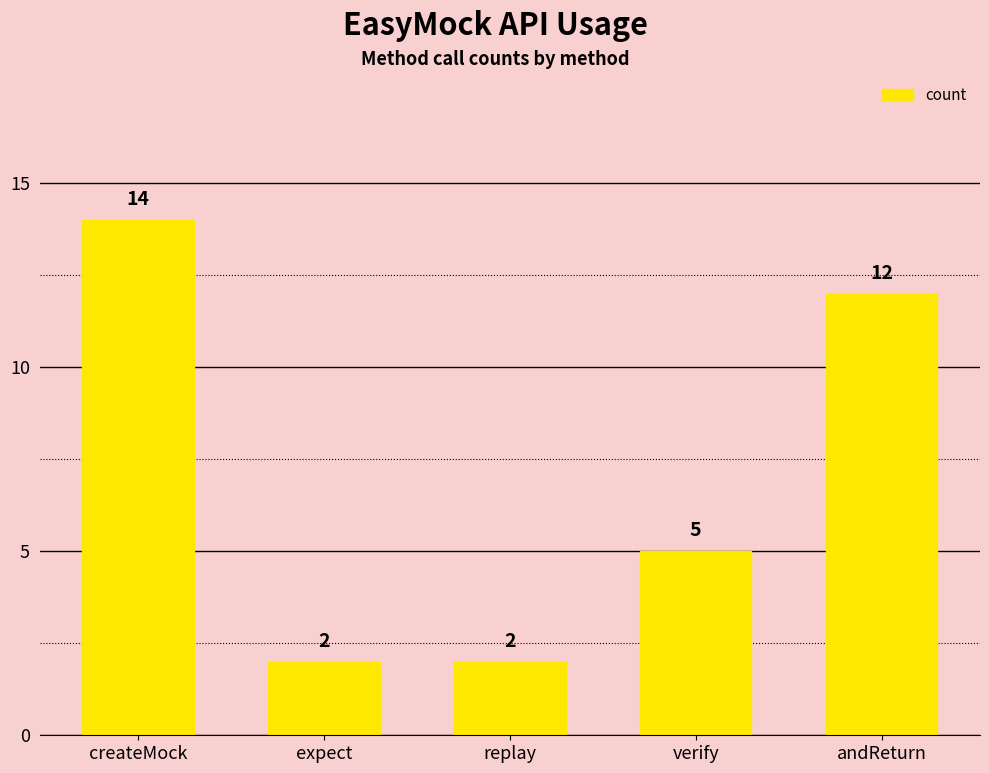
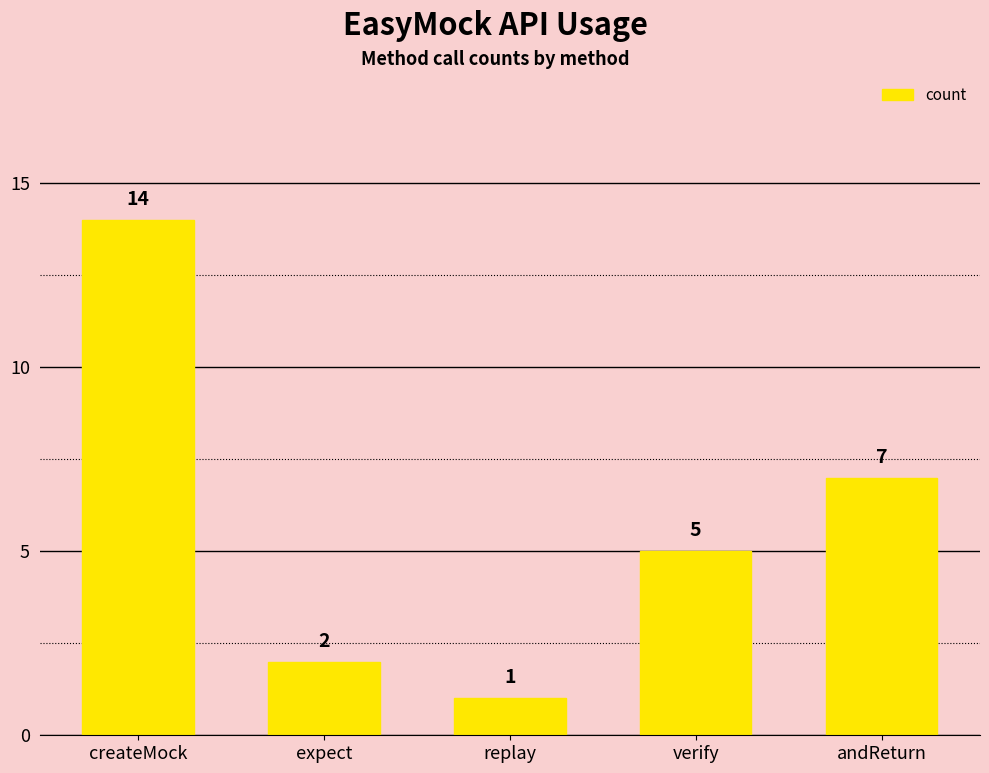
  {
    "createMock": 14,
    "expect": 2,
-   "replay": 2,
+   "replay": 1,
    "verify": 5,
-   "andReturn": 12
+   "andReturn": 7
  }
